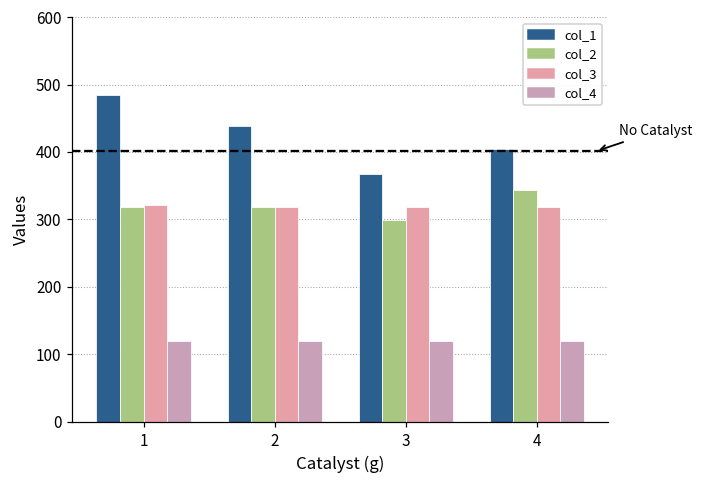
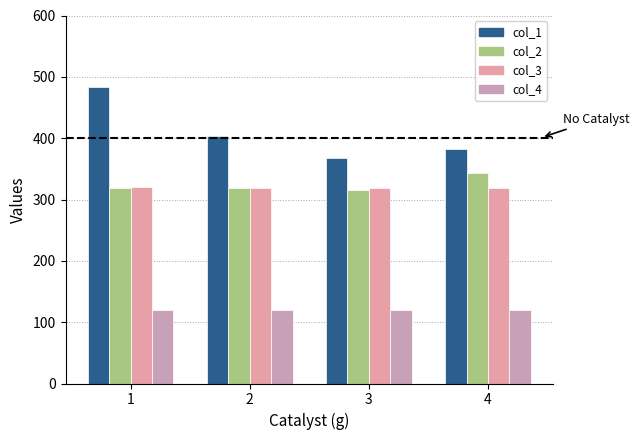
  {
    "col_1": {
      "1": 480,
-     "2": 440,
+     "2": 400,
      "3": 370,
-     "4": 400
+     "4": 380
    },
    "col_2": {
      "1": 320,
      "2": 320,
-     "3": 300,
+     "3": 320,
      "4": 340
    }
  }
